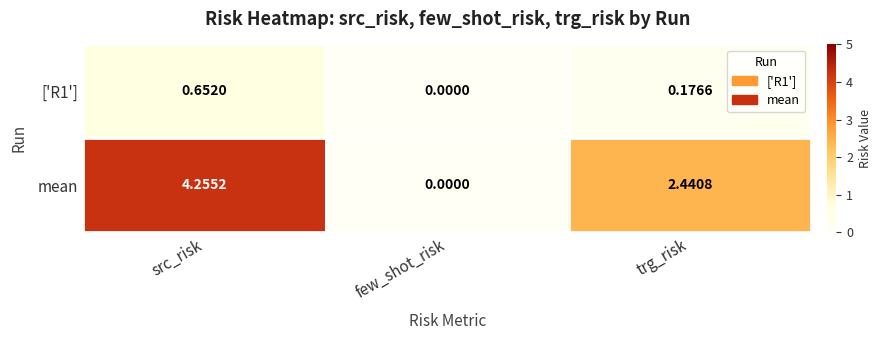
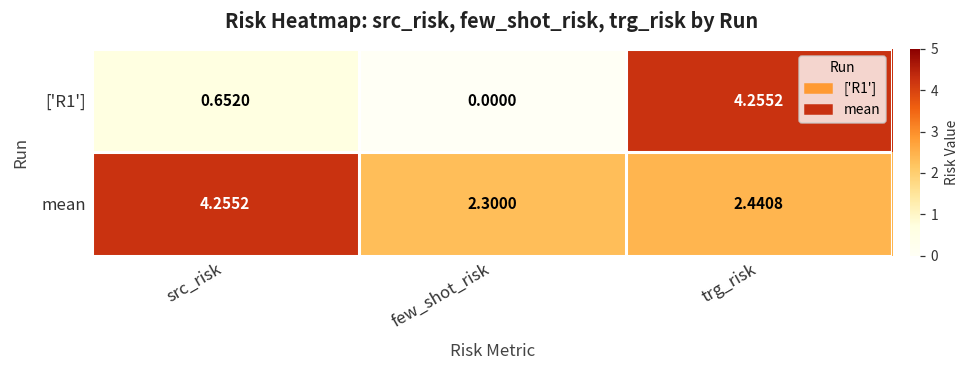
  {
    "['R1']": {
      "src_risk": 0.6520,
      "few_shot_risk": 0.0000,
-     "trg_risk": 0.1766
+     "trg_risk": 4.2552
    },
    "mean": {
      "src_risk": 4.2552,
-     "few_shot_risk": 0.0000,
+     "few_shot_risk": 2.3000,
      "trg_risk": 2.4408
    }
  }
